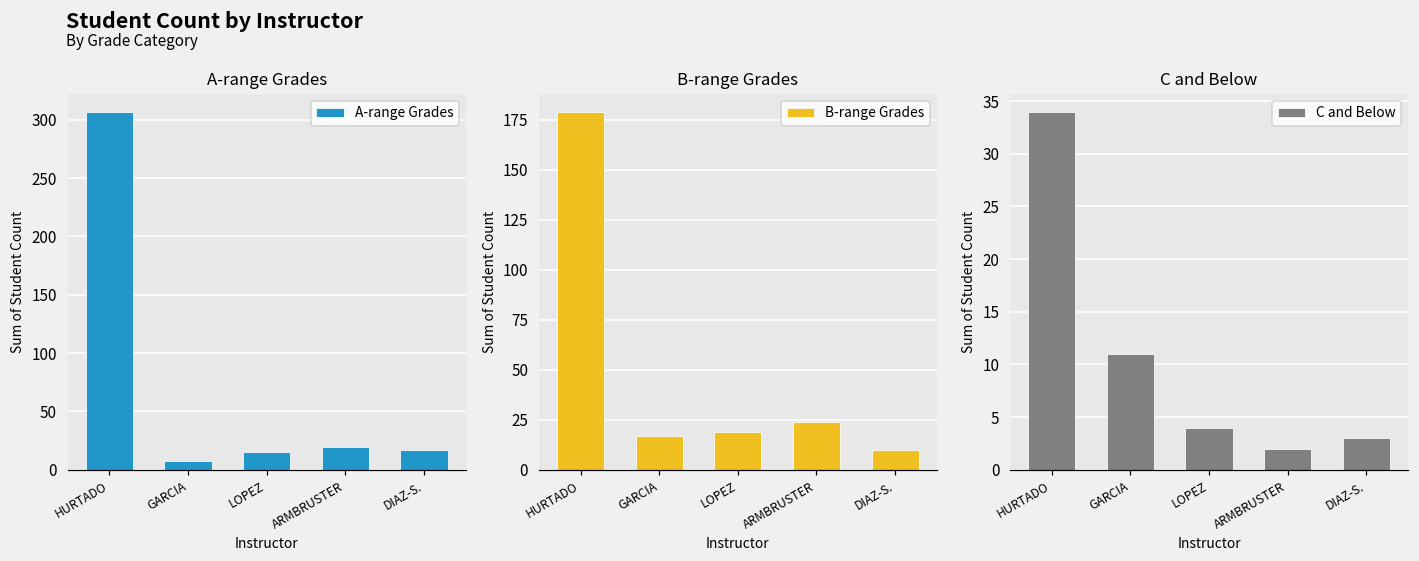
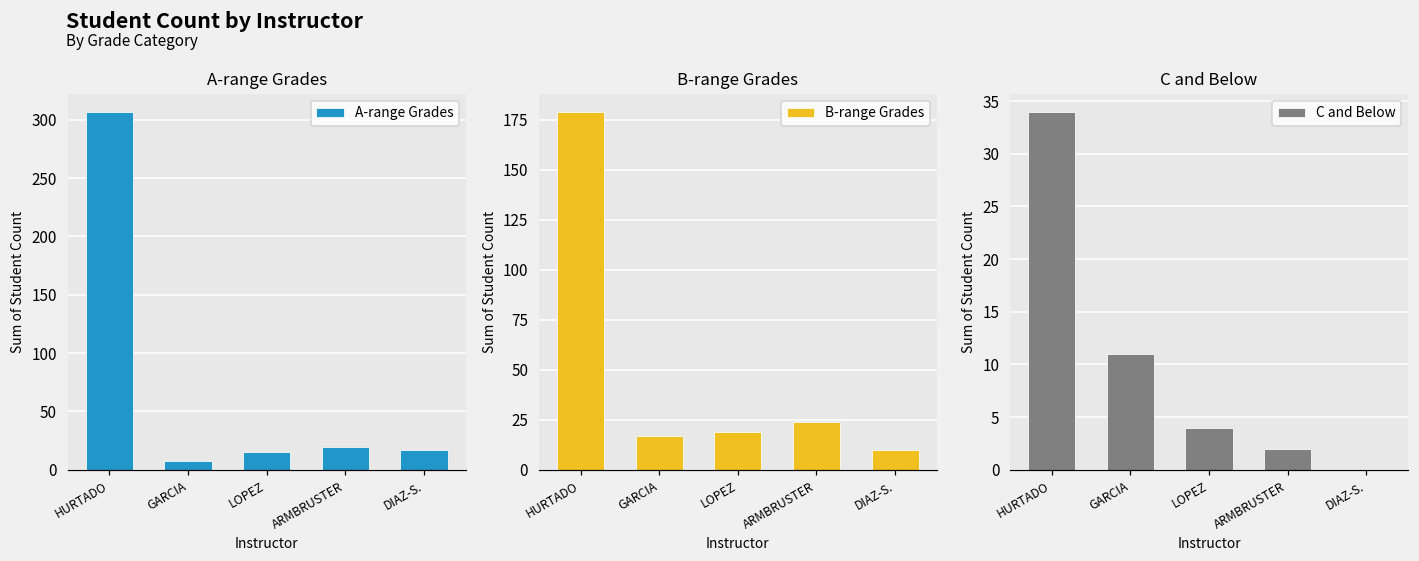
  {
    "A-range Grades": {
      "HURTADO": 307,
      "GARCIA": 7,
      "LOPEZ": 15,
      "ARMBRUSTER": 19,
      "DIAZ-S.": 17
    },
    "B-range Grades": {
      "HURTADO": 179,
      "GARCIA": 17,
      "LOPEZ": 19,
      "ARMBRUSTER": 24,
      "DIAZ-S.": 10
    },
    "C and Below": {
      "HURTADO": 34,
      "GARCIA": 11,
      "LOPEZ": 4,
      "ARMBRUSTER": 2,
-     "DIAZ-S.": 3
+     "DIAZ-S.": 0
    }
  }
